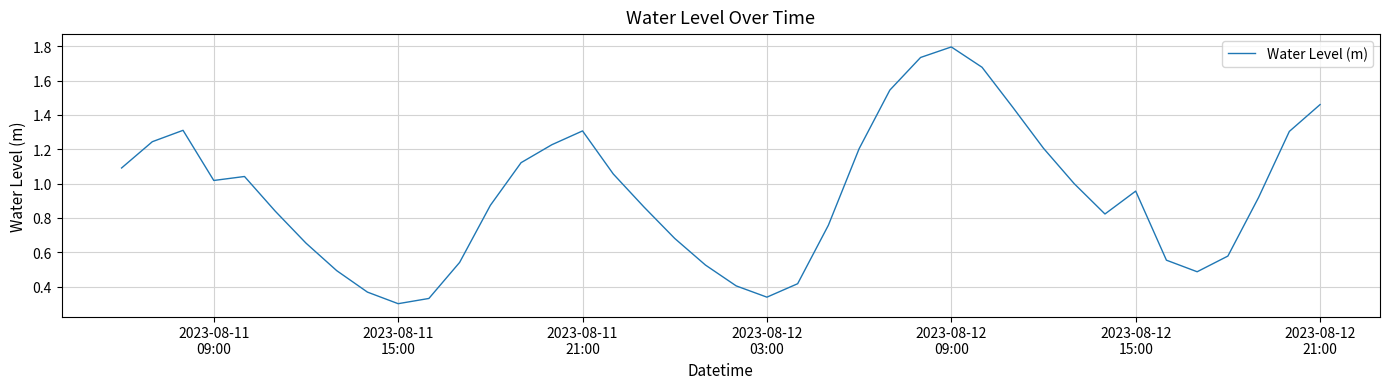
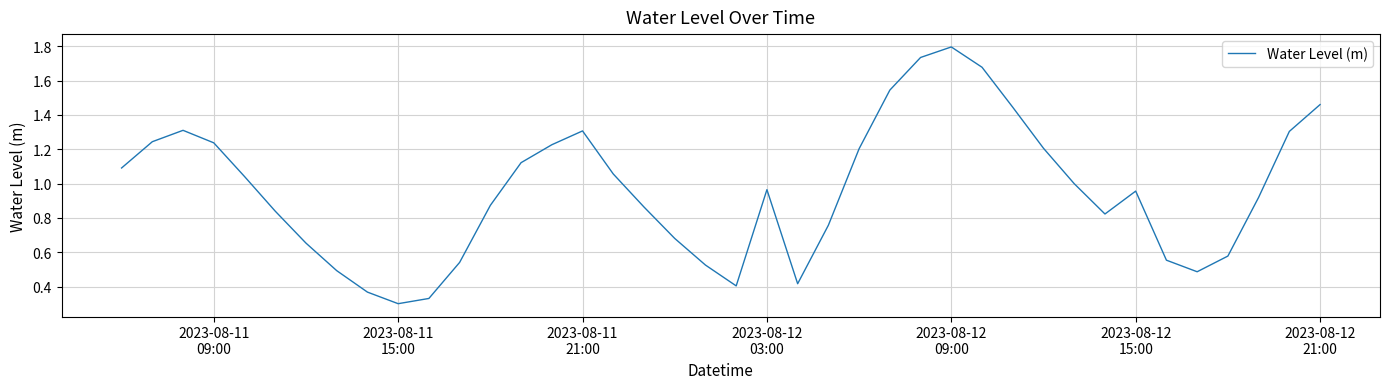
  {
-   "2023-08-11 09:00": 1.02,
+   "2023-08-11 09:00": 1.24,
    "2023-08-11 15:00": 0.30,
    "2023-08-11 21:00": 1.31,
-   "2023-08-12 03:00": 0.34,
+   "2023-08-12 03:00": 0.96,
    "2023-08-12 09:00": 1.80,
    "2023-08-12 15:00": 0.96,
    "2023-08-12 21:00": 1.46
  }
